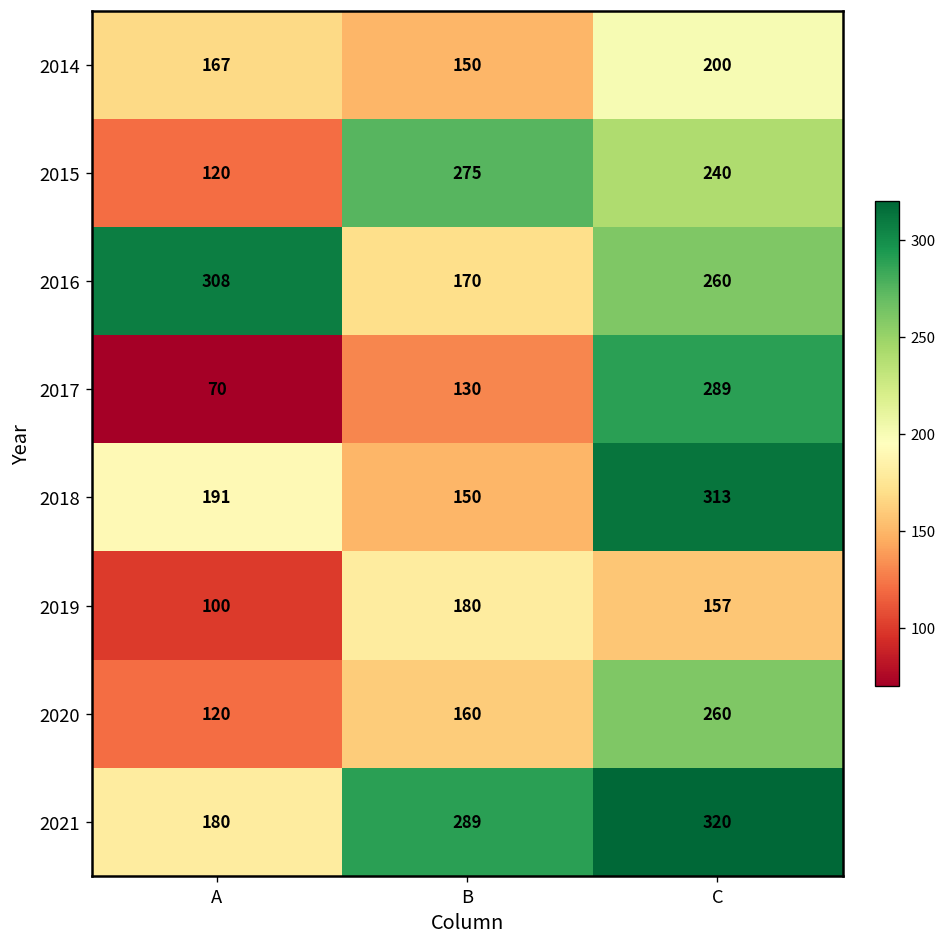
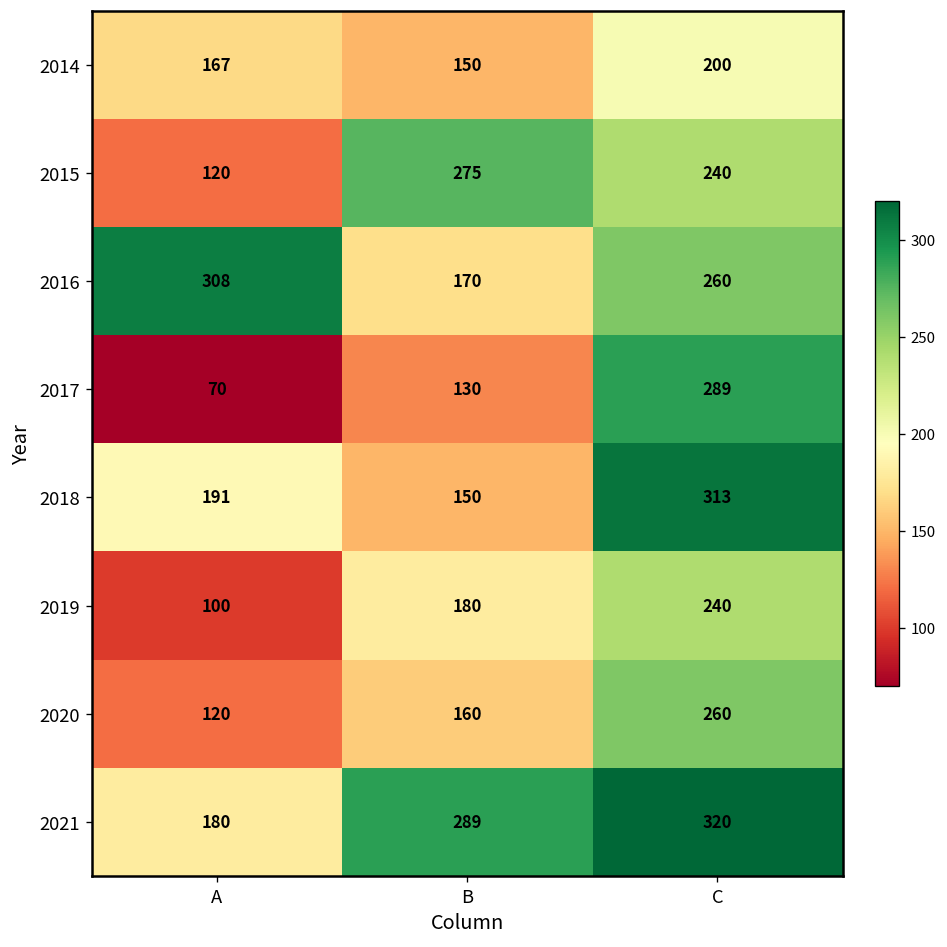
  {
    "2014": {
      "A": 167,
      "B": 150,
      "C": 200
    },
    "2015": {
      "A": 120,
      "B": 275,
      "C": 240
    },
    "2016": {
      "A": 308,
      "B": 170,
      "C": 260
    },
    "2017": {
      "A": 70,
      "B": 130,
      "C": 289
    },
    "2018": {
      "A": 191,
      "B": 150,
      "C": 313
    },
    "2019": {
      "A": 100,
      "B": 180,
-     "C": 157
+     "C": 240
    },
    "2020": {
      "A": 120,
      "B": 160,
      "C": 260
    },
    "2021": {
      "A": 180,
      "B": 289,
      "C": 320
    }
  }
